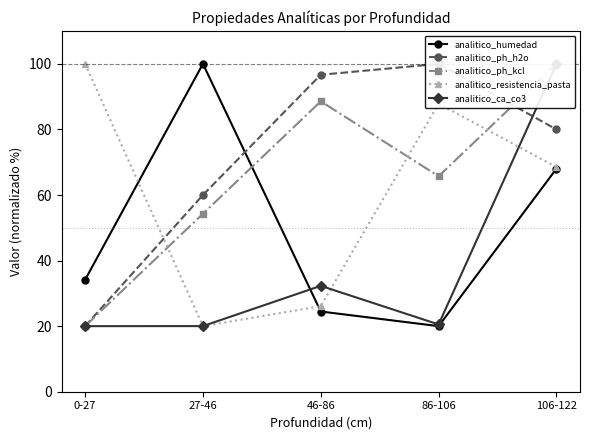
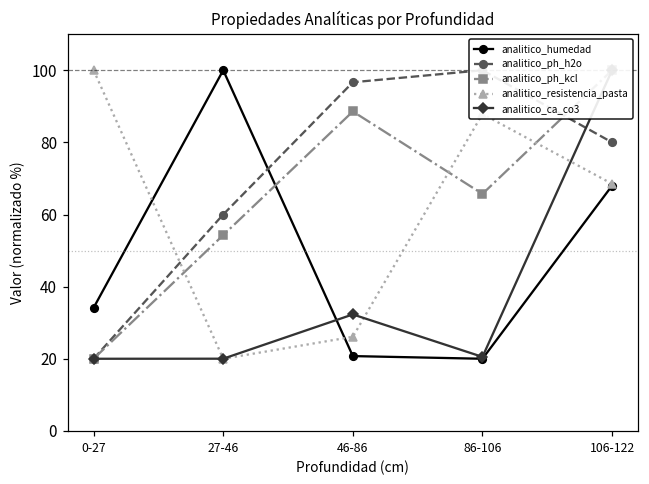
  {
    "analitico_humedad": {
      "0-27": 34,
      "27-46": 100,
-     "46-86": 24
+     "46-86": 21
    }
  }
